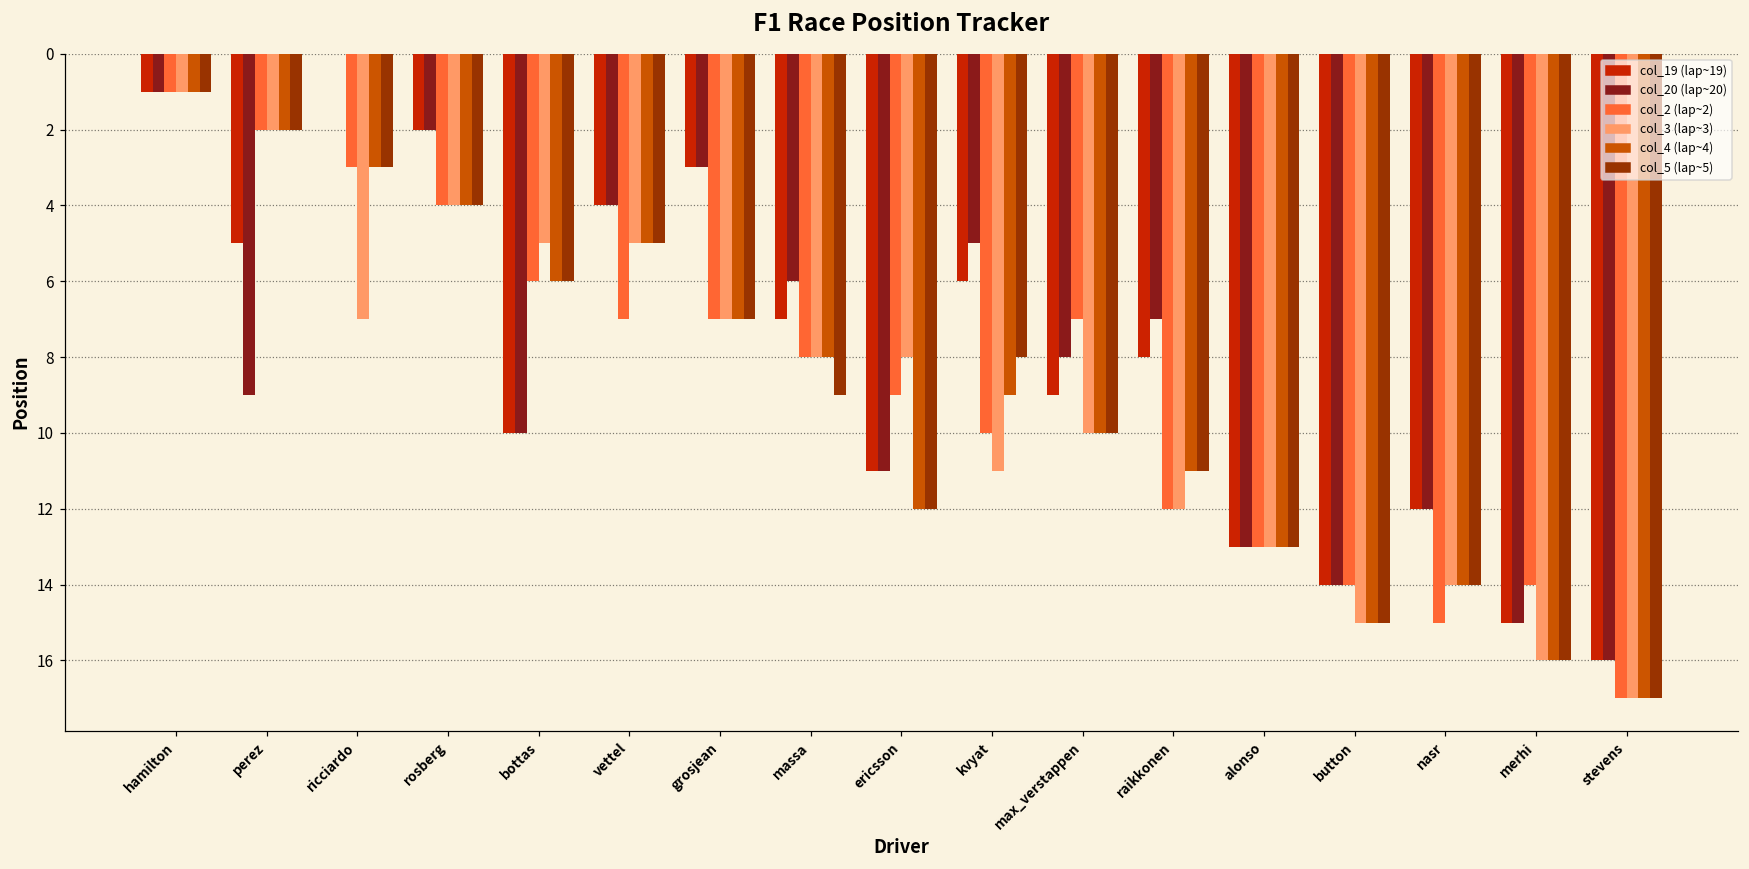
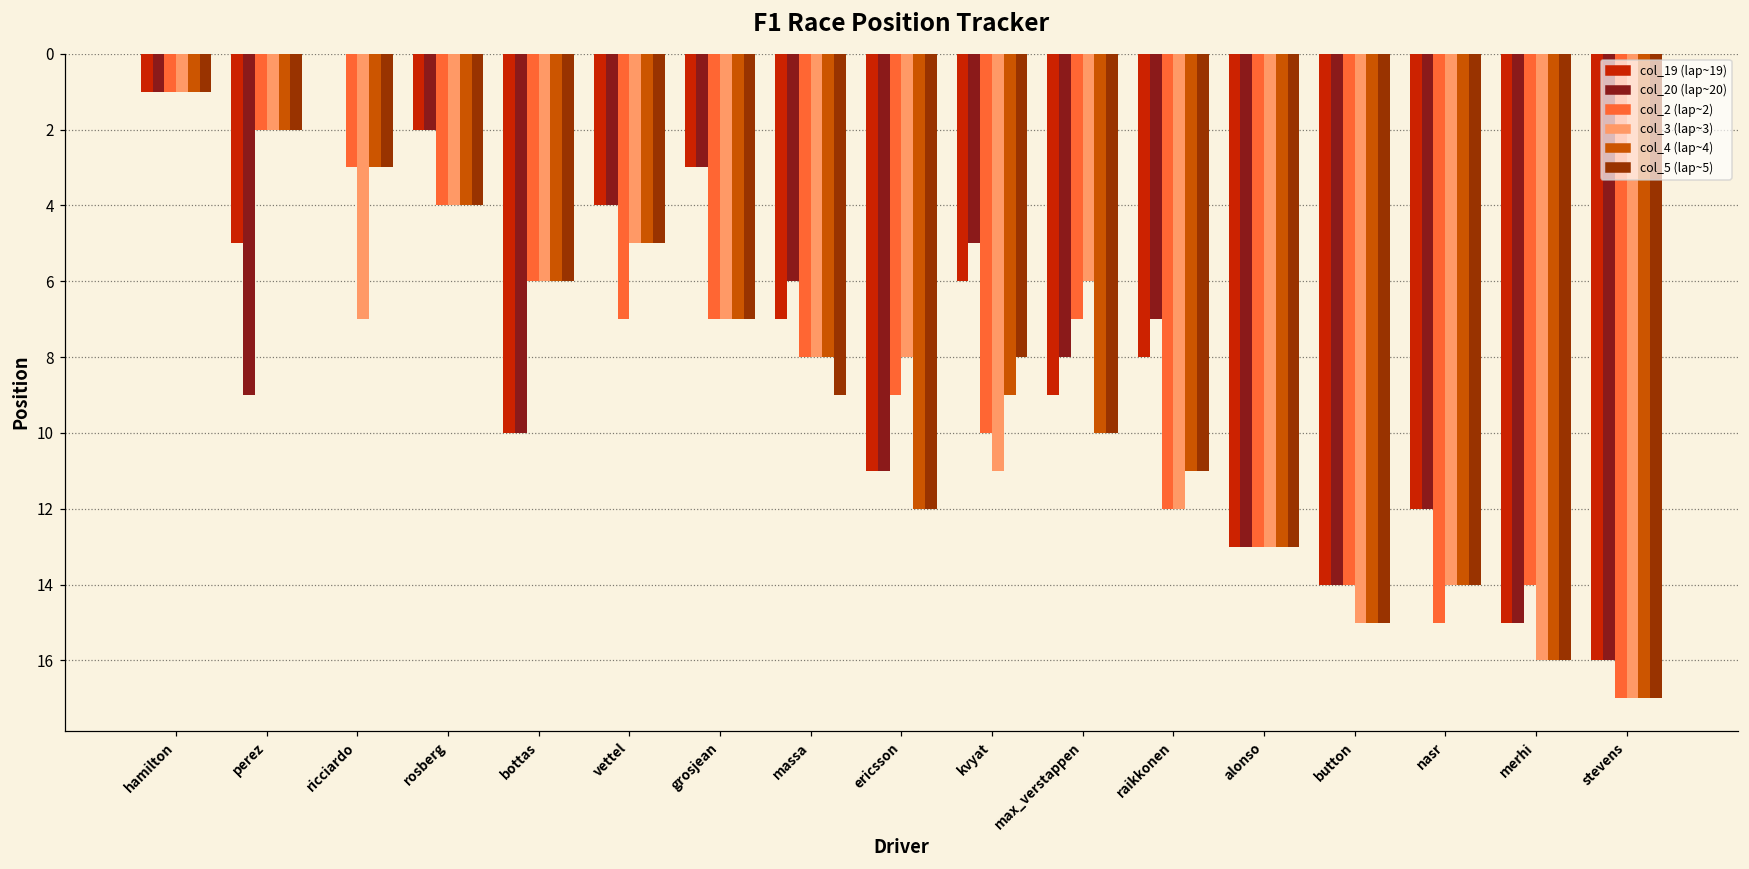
  {
    "col_2 (lap~2)": {
      "hamilton": 1,
      "perez": 2,
      "ricciardo": 3,
      "rosberg": 4,
      "bottas": 6,
      "vettel": 7,
      "grosjean": 7,
      "massa": 8,
      "ericsson": 9,
      "kvyat": 10,
      "max_verstappen": 7,
      "raikkonen": 12,
      "alonso": 13,
      "button": 14,
      "nasr": 15,
      "merhi": 14,
      "stevens": 17
    },
    "col_3 (lap~3)": {
      "hamilton": 1,
      "perez": 2,
      "ricciardo": 7,
      "rosberg": 4,
-     "bottas": 5,
+     "bottas": 6,
      "vettel": 5,
      "grosjean": 7,
      "massa": 8,
      "ericsson": 8,
      "kvyat": 11,
-     "max_verstappen": 10,
+     "max_verstappen": 6,
      "raikkonen": 12,
      "alonso": 13,
      "button": 15,
      "nasr": 14,
      "merhi": 16,
      "stevens": 17
    }
  }
